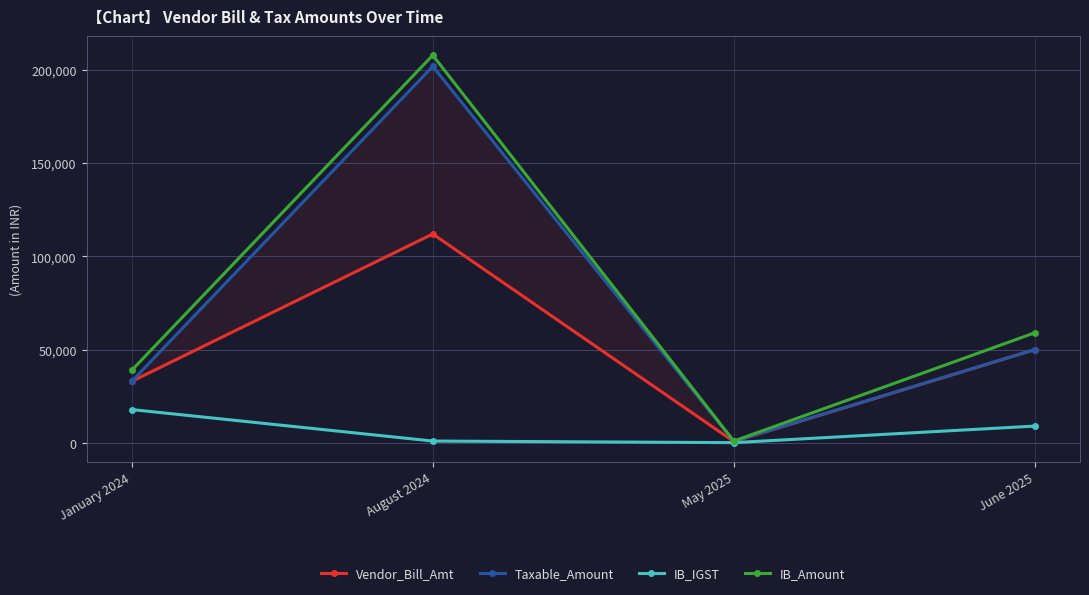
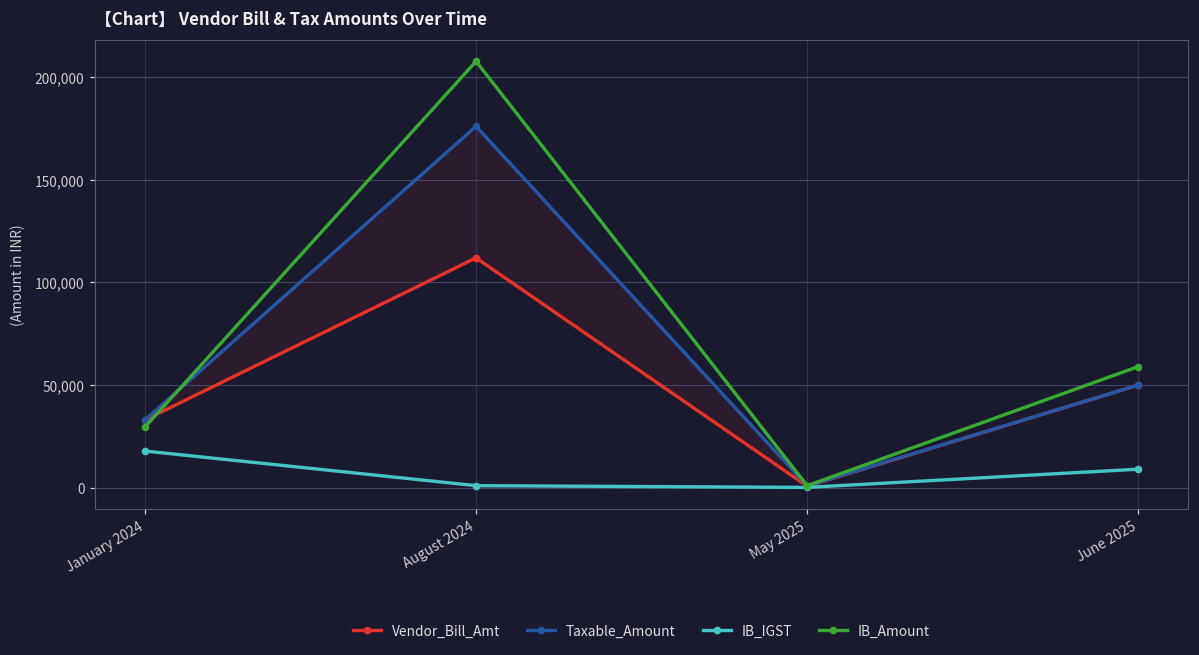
  {
    "Vendor_Bill_Amt": {
      "August 2024": "112,000"
    },
    "Taxable_Amount": {
-     "August 2024": "202,000"
+     "August 2024": "176,000"
    },
    "IB_IGST": {
      "January 2024": "18,000",
      "August 2024": "1,000",
      "June 2025": "9,000"
    },
    "IB_Amount": {
-     "January 2024": "39,000",
+     "January 2024": "29,000",
      "August 2024": "208,000",
      "June 2025": "59,000"
    }
  }
